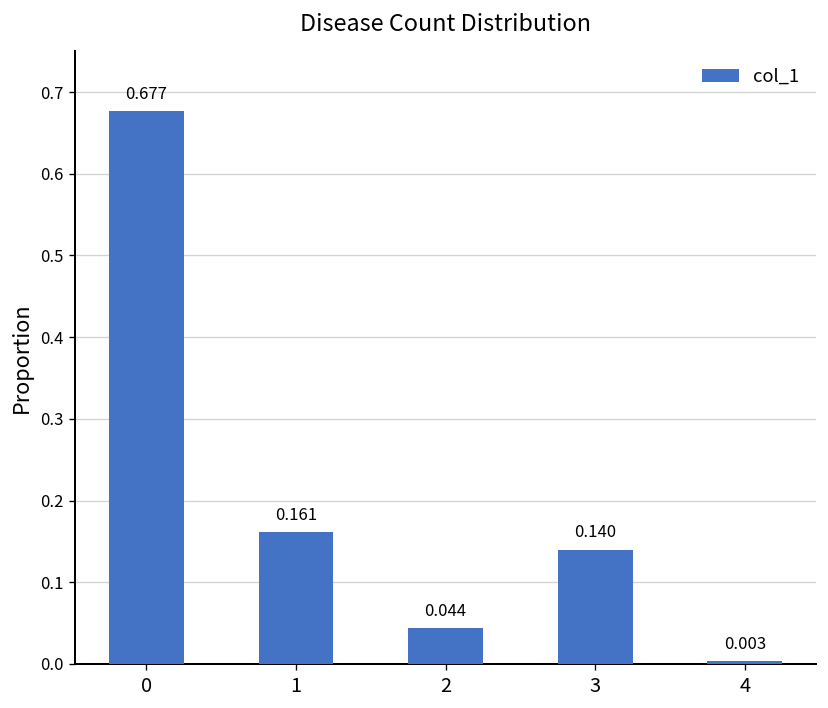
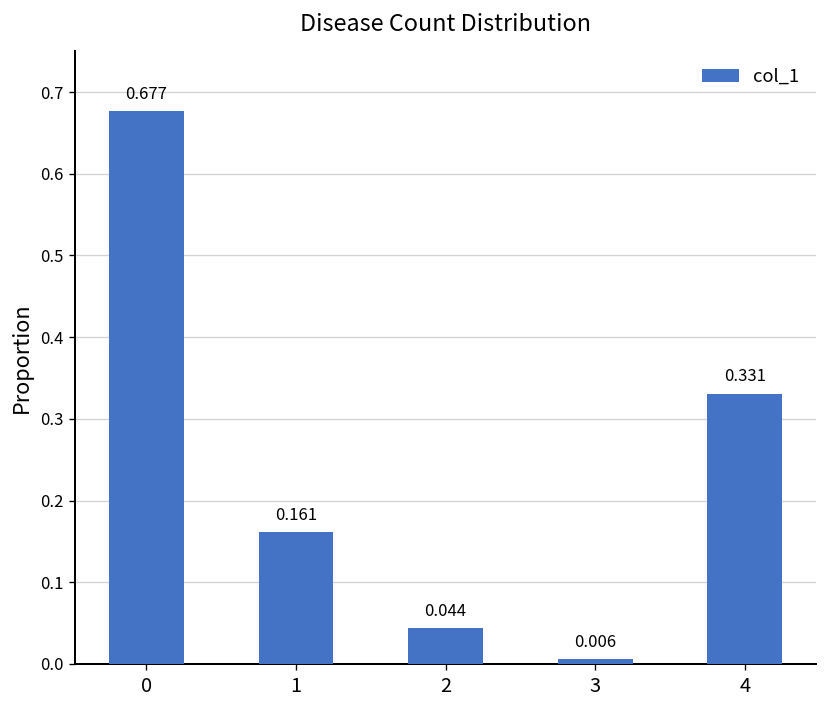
  {
    "0": 0.677,
    "1": 0.161,
    "2": 0.044,
-   "3": 0.140,
-   "4": 0.003
+   "3": 0.006,
+   "4": 0.331
  }
